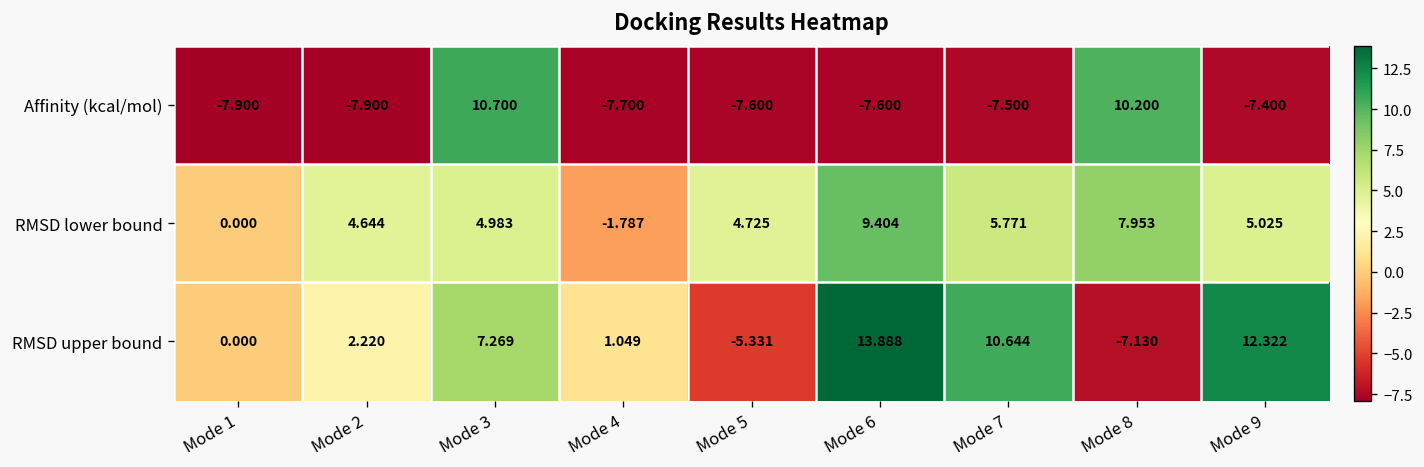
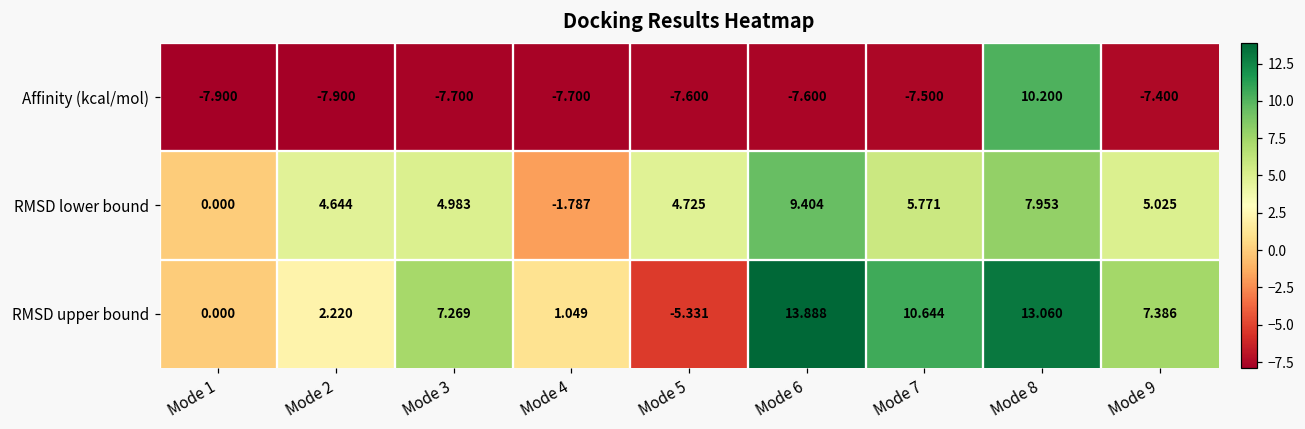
  {
    "Affinity (kcal/mol)": {
      "Mode 1": -7.900,
      "Mode 2": -7.900,
-     "Mode 3": 10.700,
+     "Mode 3": -7.700,
      "Mode 4": -7.700,
      "Mode 5": -7.600,
      "Mode 6": -7.600,
      "Mode 7": -7.500,
      "Mode 8": 10.200,
      "Mode 9": -7.400
    },
    "RMSD lower bound": {
      "Mode 1": 0.000,
      "Mode 2": 4.644,
      "Mode 3": 4.983,
      "Mode 4": -1.787,
      "Mode 5": 4.725,
      "Mode 6": 9.404,
      "Mode 7": 5.771,
      "Mode 8": 7.953,
      "Mode 9": 5.025
    },
    "RMSD upper bound": {
      "Mode 1": 0.000,
      "Mode 2": 2.220,
      "Mode 3": 7.269,
      "Mode 4": 1.049,
      "Mode 5": -5.331,
      "Mode 6": 13.888,
      "Mode 7": 10.644,
-     "Mode 8": -7.130,
-     "Mode 9": 12.322
+     "Mode 8": 13.060,
+     "Mode 9": 7.386
    }
  }
